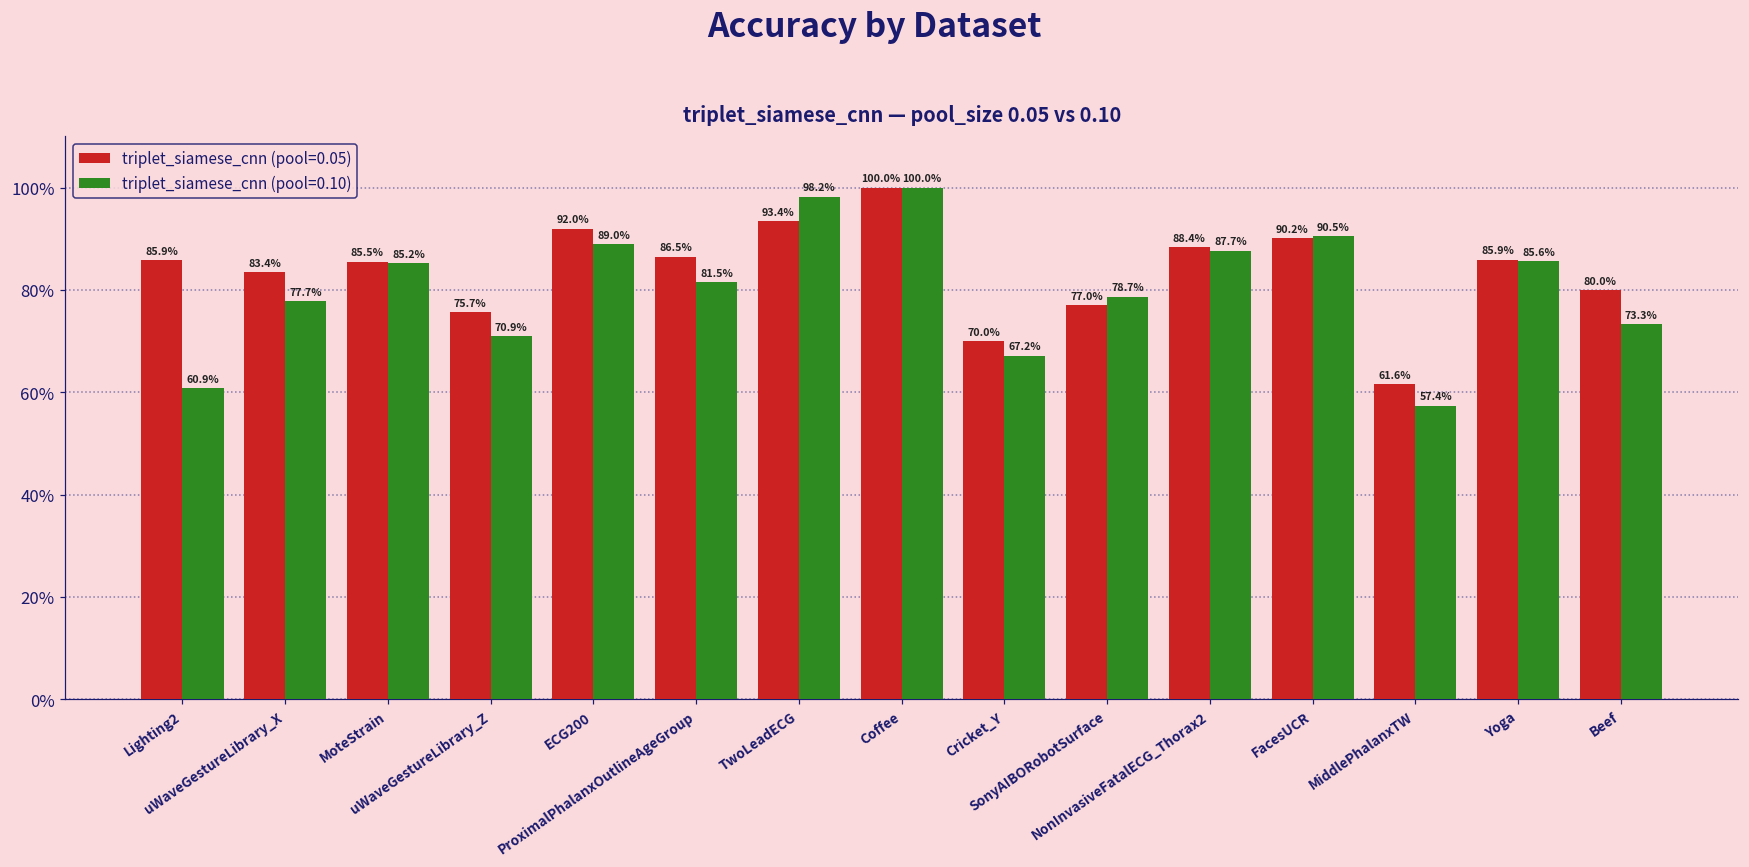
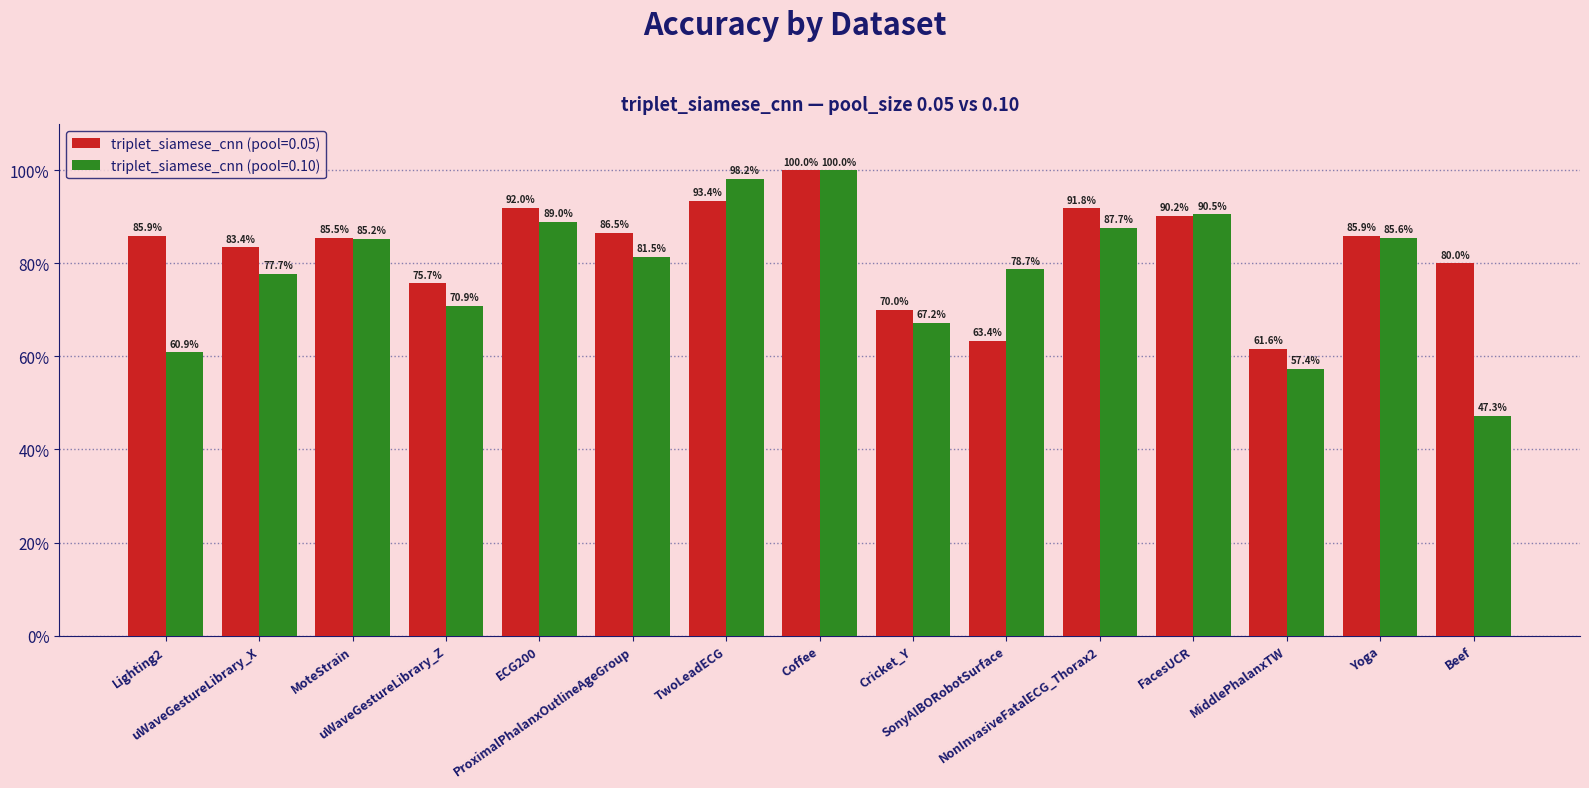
  {
    "triplet_siamese_cnn (pool=0.05)": {
      "Lighting2": "85.9%",
      "uWaveGestureLibrary_X": "83.4%",
      "MoteStrain": "85.5%",
      "uWaveGestureLibrary_Z": "75.7%",
      "ECG200": "92.0%",
      "ProximalPhalanxOutlineAgeGroup": "86.5%",
      "TwoLeadECG": "93.4%",
      "Coffee": "100.0%",
      "Cricket_Y": "70.0%",
-     "SonyAIBORobotSurface": "77.0%",
-     "NonInvasiveFatalECG_Thorax2": "88.4%",
+     "SonyAIBORobotSurface": "63.4%",
+     "NonInvasiveFatalECG_Thorax2": "91.8%",
      "FacesUCR": "90.2%",
      "MiddlePhalanxTW": "61.6%",
      "Yoga": "85.9%",
      "Beef": "80.0%"
    },
    "triplet_siamese_cnn (pool=0.10)": {
      "Lighting2": "60.9%",
      "uWaveGestureLibrary_X": "77.7%",
      "MoteStrain": "85.2%",
      "uWaveGestureLibrary_Z": "70.9%",
      "ECG200": "89.0%",
      "ProximalPhalanxOutlineAgeGroup": "81.5%",
      "TwoLeadECG": "98.2%",
      "Coffee": "100.0%",
      "Cricket_Y": "67.2%",
      "SonyAIBORobotSurface": "78.7%",
      "NonInvasiveFatalECG_Thorax2": "87.7%",
      "FacesUCR": "90.5%",
      "MiddlePhalanxTW": "57.4%",
      "Yoga": "85.6%",
-     "Beef": "73.3%"
+     "Beef": "47.3%"
    }
  }
